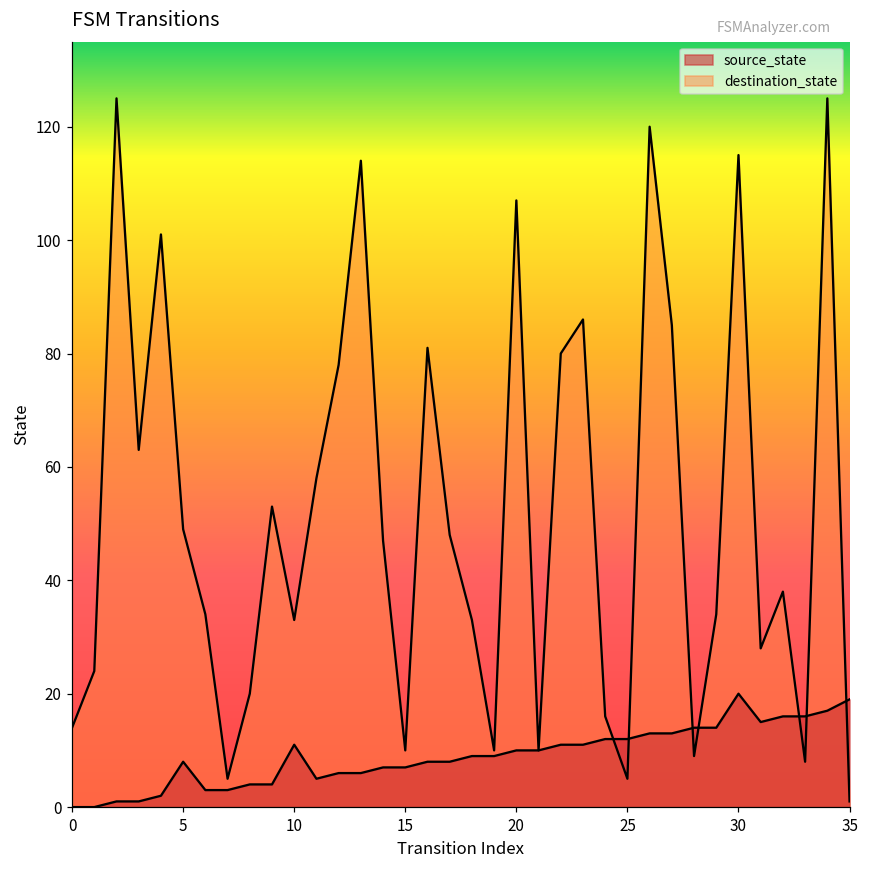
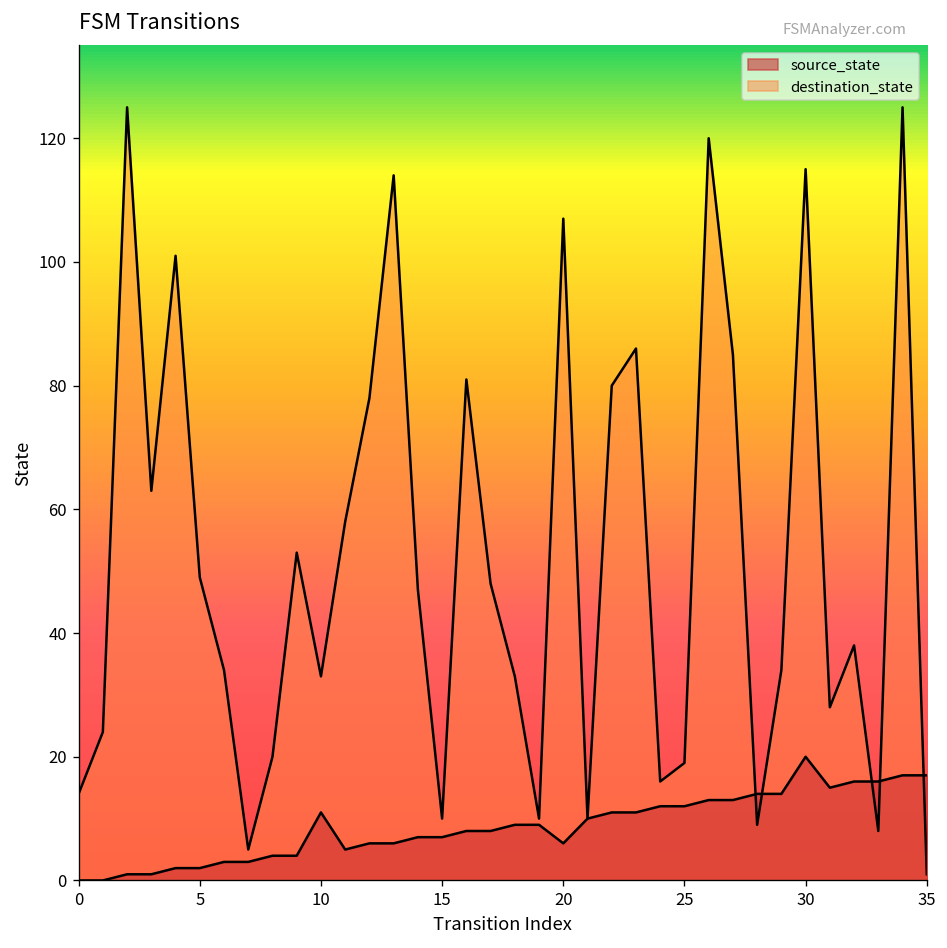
  {
    "source_state": {
      "0": 0,
-     "5": 8,
+     "5": 2,
      "10": 11,
      "15": 7,
-     "20": 10,
+     "20": 6,
      "25": 12,
      "30": 20,
-     "35": 19
+     "35": 17
    },
    "destination_state": {
      "0": 14,
      "5": 49,
      "10": 33,
      "15": 10,
      "20": 107,
-     "25": 5,
+     "25": 19,
      "30": 115,
      "35": 1
    }
  }
